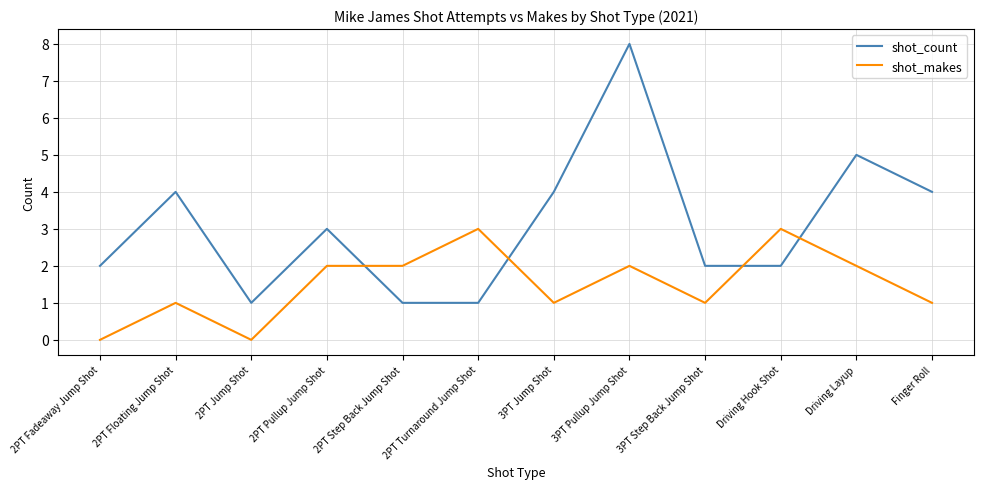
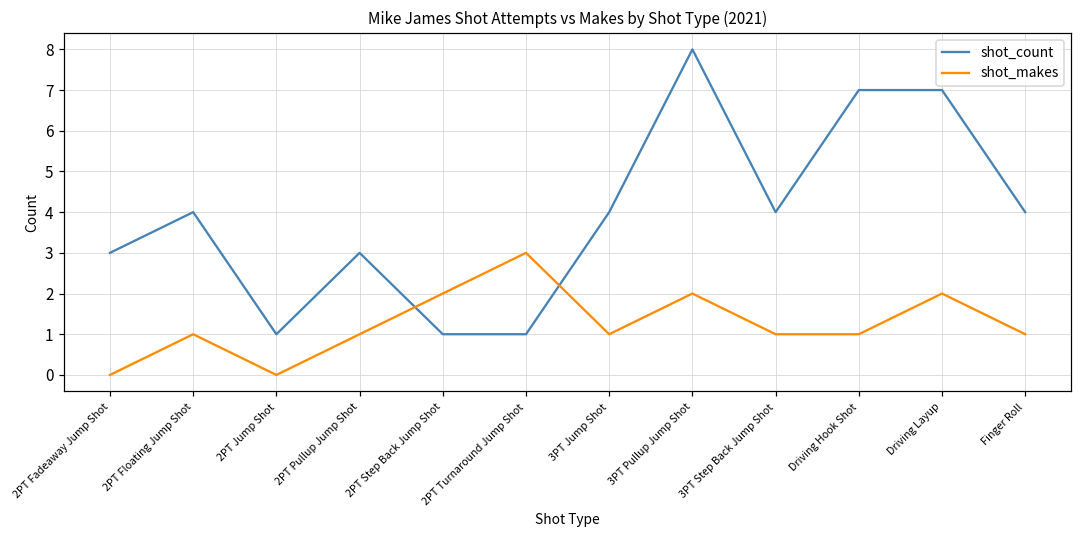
  {
    "shot_count": {
-     "2PT Fadeaway Jump Shot": 2,
+     "2PT Fadeaway Jump Shot": 3,
      "2PT Floating Jump Shot": 4,
      "2PT Jump Shot": 1,
      "2PT Pullup Jump Shot": 3,
      "2PT Step Back Jump Shot": 1,
      "2PT Turnaround Jump Shot": 1,
      "3PT Jump Shot": 4,
      "3PT Pullup Jump Shot": 8,
-     "3PT Step Back Jump Shot": 2,
-     "Driving Hook Shot": 2,
-     "Driving Layup": 5,
+     "3PT Step Back Jump Shot": 4,
+     "Driving Hook Shot": 7,
+     "Driving Layup": 7,
      "Finger Roll": 4
    },
    "shot_makes": {
      "2PT Fadeaway Jump Shot": 0,
      "2PT Floating Jump Shot": 1,
      "2PT Jump Shot": 0,
-     "2PT Pullup Jump Shot": 2,
+     "2PT Pullup Jump Shot": 1,
      "2PT Step Back Jump Shot": 2,
      "2PT Turnaround Jump Shot": 3,
      "3PT Jump Shot": 1,
      "3PT Pullup Jump Shot": 2,
      "3PT Step Back Jump Shot": 1,
-     "Driving Hook Shot": 3,
+     "Driving Hook Shot": 1,
      "Driving Layup": 2,
      "Finger Roll": 1
    }
  }
